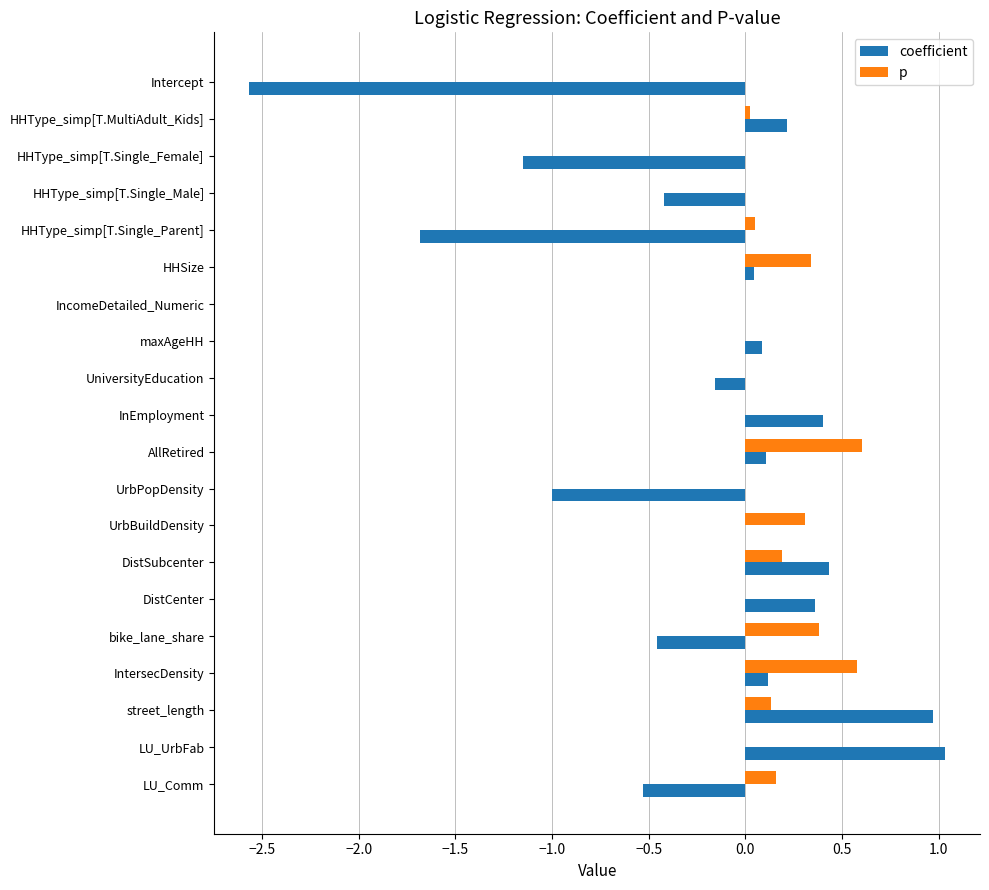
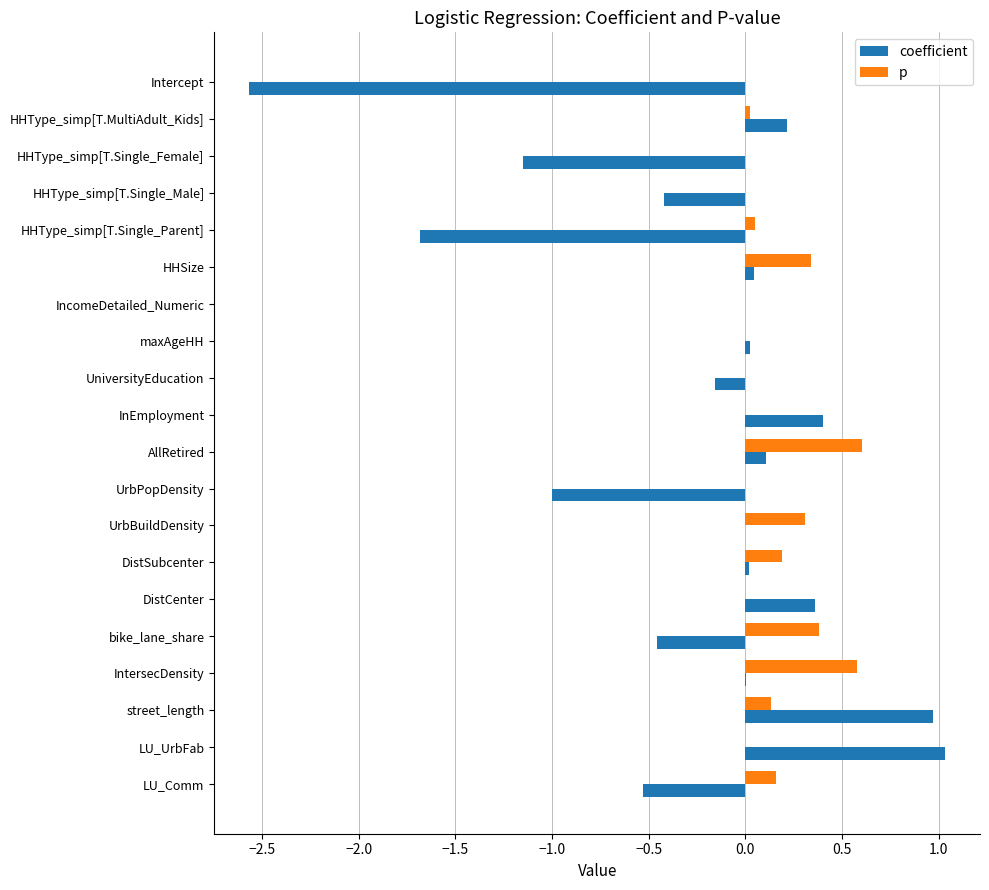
  {
    "coefficient": {
      "Intercept": -2.57,
      "HHType_simp[T.MultiAdult_Kids]": 0.22,
      "HHType_simp[T.Single_Female]": -1.15,
      "HHType_simp[T.Single_Male]": -0.42,
      "HHType_simp[T.Single_Parent]": -1.68,
      "HHSize": 0.04,
-     "maxAgeHH": 0.09,
+     "maxAgeHH": 0.02,
      "UniversityEducation": -0.16,
      "InEmployment": 0.40,
      "AllRetired": 0.11,
      "UrbPopDensity": -1.00,
-     "DistSubcenter": 0.43,
+     "DistSubcenter": 0.02,
      "DistCenter": 0.36,
      "bike_lane_share": -0.46,
-     "IntersecDensity": 0.12,
+     "IntersecDensity": 0.00,
      "street_length": 0.97,
      "LU_UrbFab": 1.03,
      "LU_Comm": -0.53
    },
    "p": {
      "HHType_simp[T.MultiAdult_Kids]": 0.02,
      "HHType_simp[T.Single_Parent]": 0.05,
      "HHSize": 0.34,
      "AllRetired": 0.60,
      "UrbBuildDensity": 0.31,
      "DistSubcenter": 0.19,
      "bike_lane_share": 0.38,
      "IntersecDensity": 0.58,
      "street_length": 0.13,
      "LU_Comm": 0.16
    }
  }
